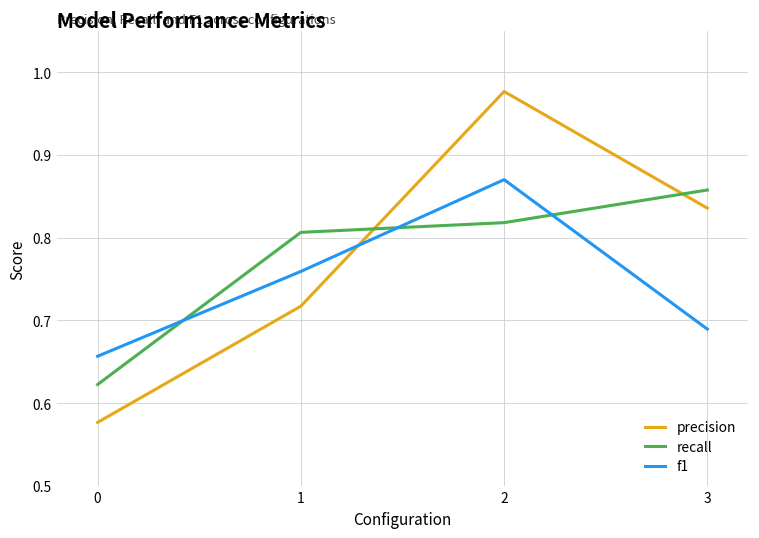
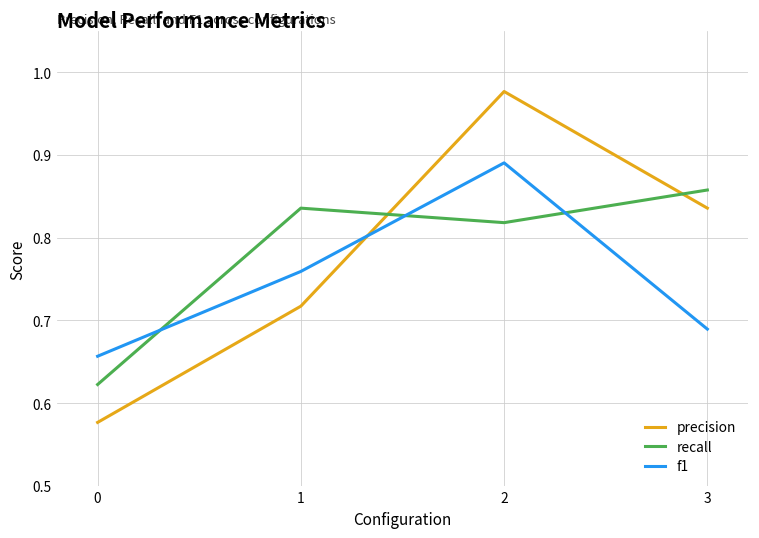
  {
    "precision": {
      "0": 0.58,
      "1": 0.72,
      "2": 0.98,
      "3": 0.84
    },
    "recall": {
      "0": 0.62,
-     "1": 0.81,
+     "1": 0.84,
      "2": 0.82,
      "3": 0.86
    },
    "f1": {
      "0": 0.66,
      "1": 0.76,
-     "2": 0.87,
+     "2": 0.89,
      "3": 0.69
    }
  }
